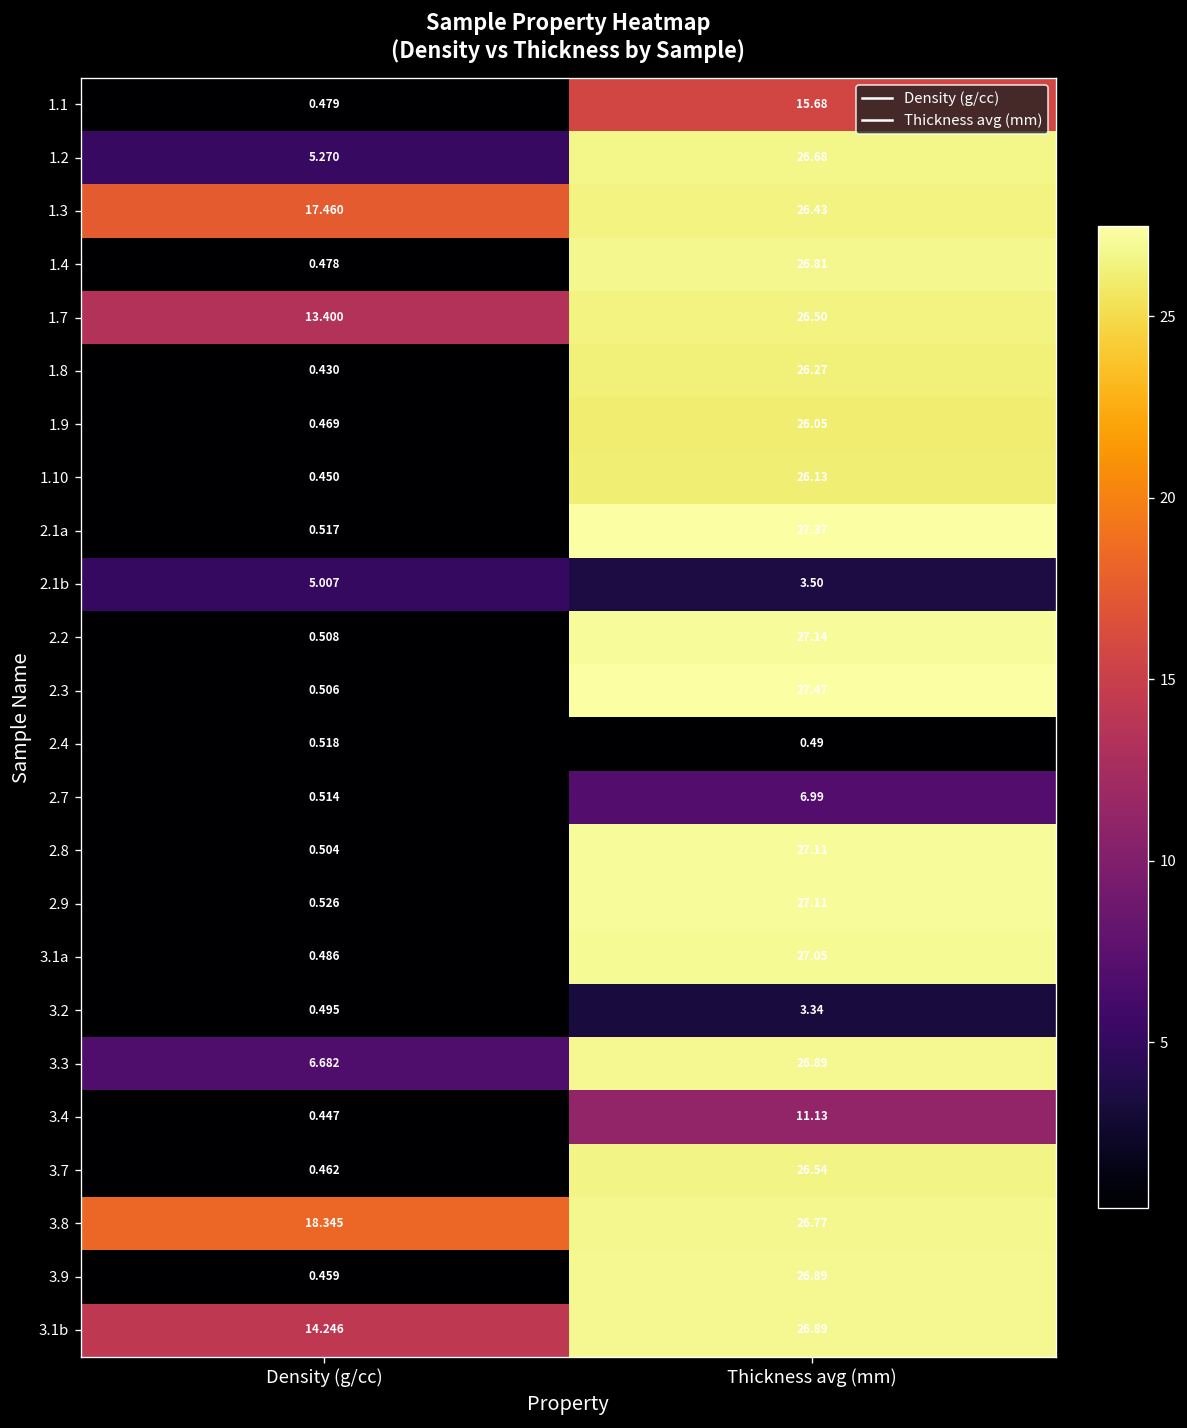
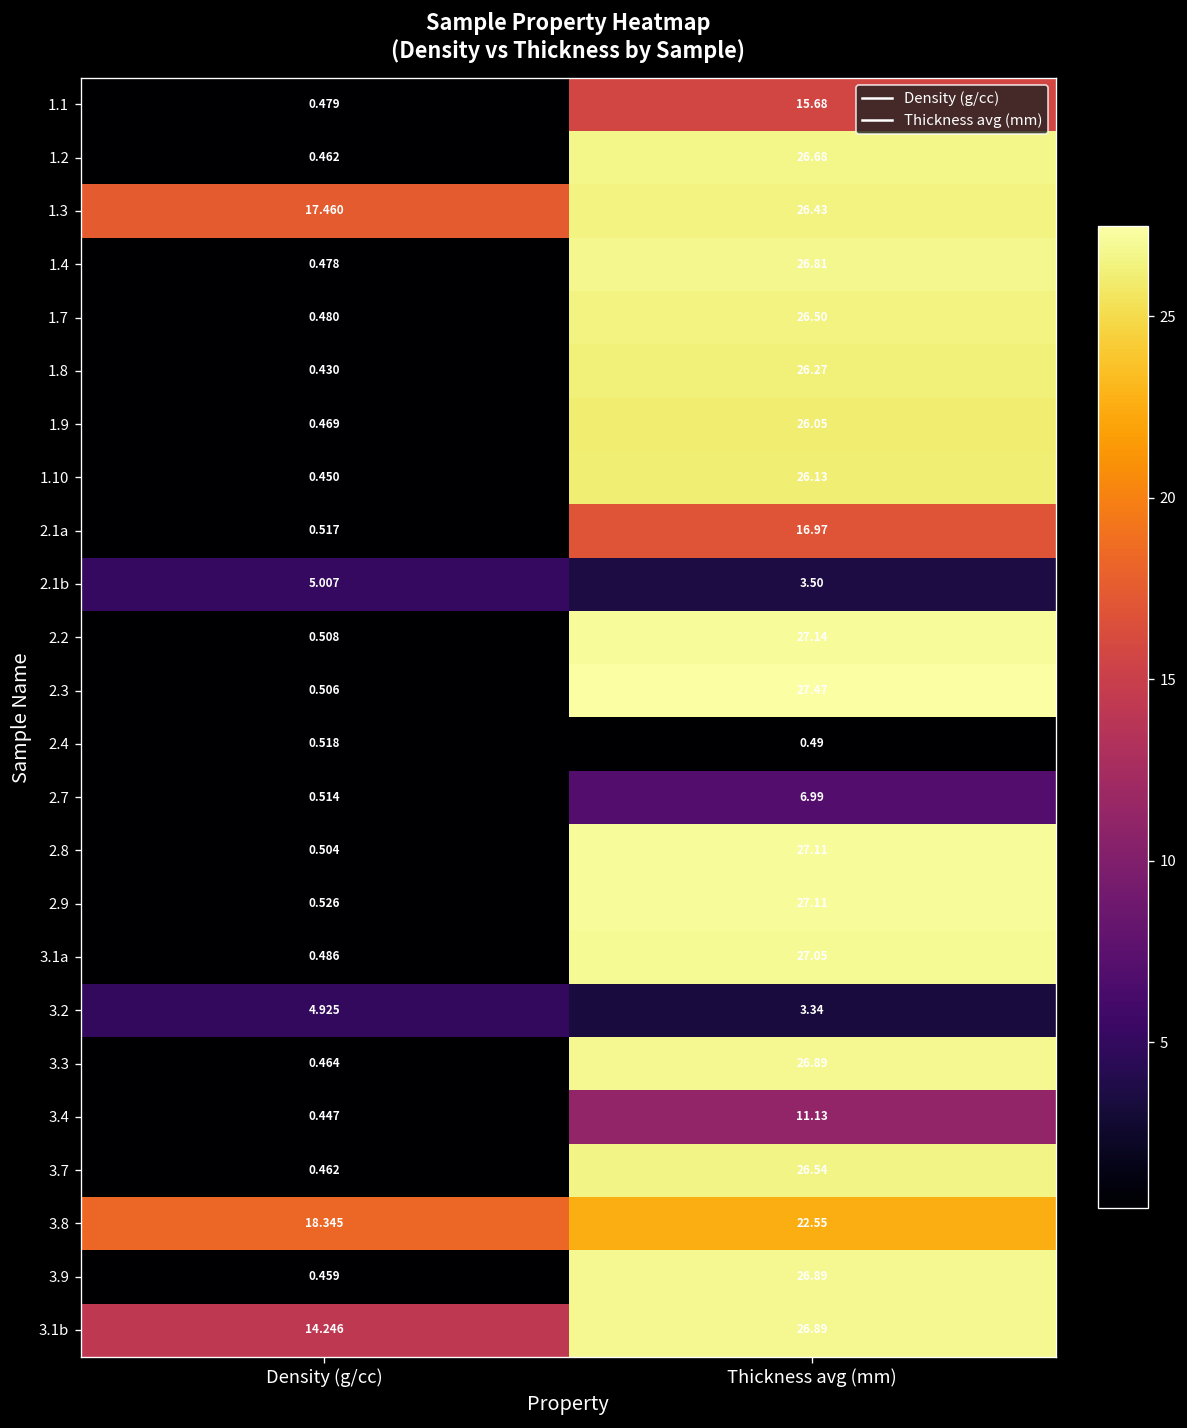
  {
    "1.1": {
      "Density (g/cc)": 0.479,
      "Thickness avg (mm)": 15.68
    },
    "1.2": {
-     "Density (g/cc)": 5.270,
+     "Density (g/cc)": 0.462,
      "Thickness avg (mm)": 26.68
    },
    "1.3": {
      "Density (g/cc)": 17.460,
      "Thickness avg (mm)": 26.43
    },
    "1.4": {
      "Density (g/cc)": 0.478,
      "Thickness avg (mm)": 26.81
    },
    "1.7": {
-     "Density (g/cc)": 13.400,
+     "Density (g/cc)": 0.480,
      "Thickness avg (mm)": 26.50
    },
    "1.8": {
      "Density (g/cc)": 0.430,
      "Thickness avg (mm)": 26.27
    },
    "1.9": {
      "Density (g/cc)": 0.469,
      "Thickness avg (mm)": 26.05
    },
    "1.10": {
      "Density (g/cc)": 0.450,
      "Thickness avg (mm)": 26.13
    },
    "2.1a": {
      "Density (g/cc)": 0.517,
-     "Thickness avg (mm)": 27.37
+     "Thickness avg (mm)": 16.97
    },
    "2.1b": {
      "Density (g/cc)": 5.007,
      "Thickness avg (mm)": 3.50
    },
    "2.2": {
      "Density (g/cc)": 0.508,
      "Thickness avg (mm)": 27.14
    },
    "2.3": {
      "Density (g/cc)": 0.506,
      "Thickness avg (mm)": 27.47
    },
    "2.4": {
      "Density (g/cc)": 0.518,
      "Thickness avg (mm)": 0.49
    },
    "2.7": {
      "Density (g/cc)": 0.514,
      "Thickness avg (mm)": 6.99
    },
    "2.8": {
      "Density (g/cc)": 0.504,
      "Thickness avg (mm)": 27.11
    },
    "2.9": {
      "Density (g/cc)": 0.526,
      "Thickness avg (mm)": 27.11
    },
    "3.1a": {
      "Density (g/cc)": 0.486,
      "Thickness avg (mm)": 27.05
    },
    "3.2": {
-     "Density (g/cc)": 0.495,
+     "Density (g/cc)": 4.925,
      "Thickness avg (mm)": 3.34
    },
    "3.3": {
-     "Density (g/cc)": 6.682,
+     "Density (g/cc)": 0.464,
      "Thickness avg (mm)": 26.89
    },
    "3.4": {
      "Density (g/cc)": 0.447,
      "Thickness avg (mm)": 11.13
    },
    "3.7": {
      "Density (g/cc)": 0.462,
      "Thickness avg (mm)": 26.54
    },
    "3.8": {
      "Density (g/cc)": 18.345,
-     "Thickness avg (mm)": 26.77
+     "Thickness avg (mm)": 22.55
    },
    "3.9": {
      "Density (g/cc)": 0.459,
      "Thickness avg (mm)": 26.89
    },
    "3.1b": {
      "Density (g/cc)": 14.246,
      "Thickness avg (mm)": 26.89
    }
  }
